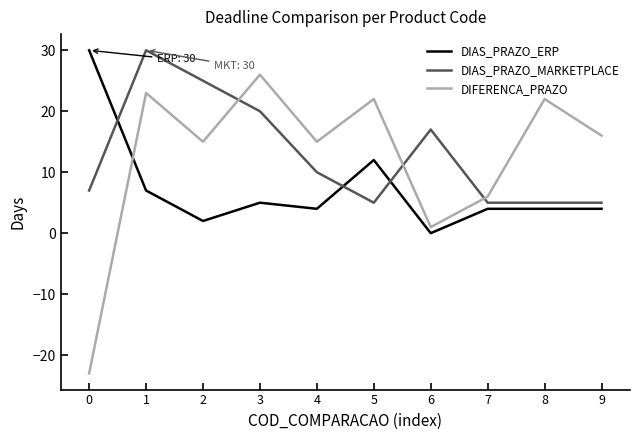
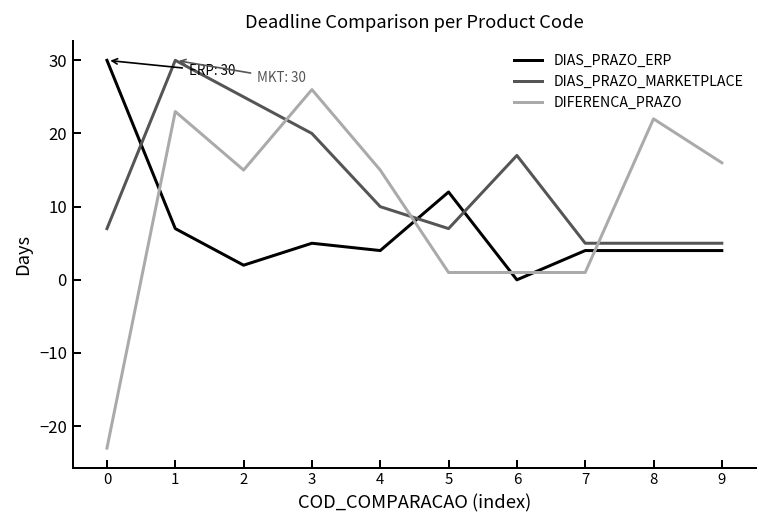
  {
    "DIAS_PRAZO_ERP": {
      "0": 30,
      "1": 7,
      "2": 2,
      "3": 5,
      "4": 4,
      "5": 12,
      "6": 0,
      "7": 4,
      "8": 4,
      "9": 4
    },
    "DIAS_PRAZO_MARKETPLACE": {
      "0": 7,
      "2": 25,
      "3": 20,
      "4": 10,
-     "5": 5,
+     "5": 7,
      "6": 17,
      "7": 5,
      "8": 5,
      "9": 5
    },
    "DIFERENCA_PRAZO": {
      "0": -23,
      "1": 23,
      "2": 15,
      "3": 26,
      "4": 15,
-     "5": 22,
+     "5": 1,
      "6": 1,
-     "7": 6,
+     "7": 1,
      "8": 22,
      "9": 16
    }
  }
